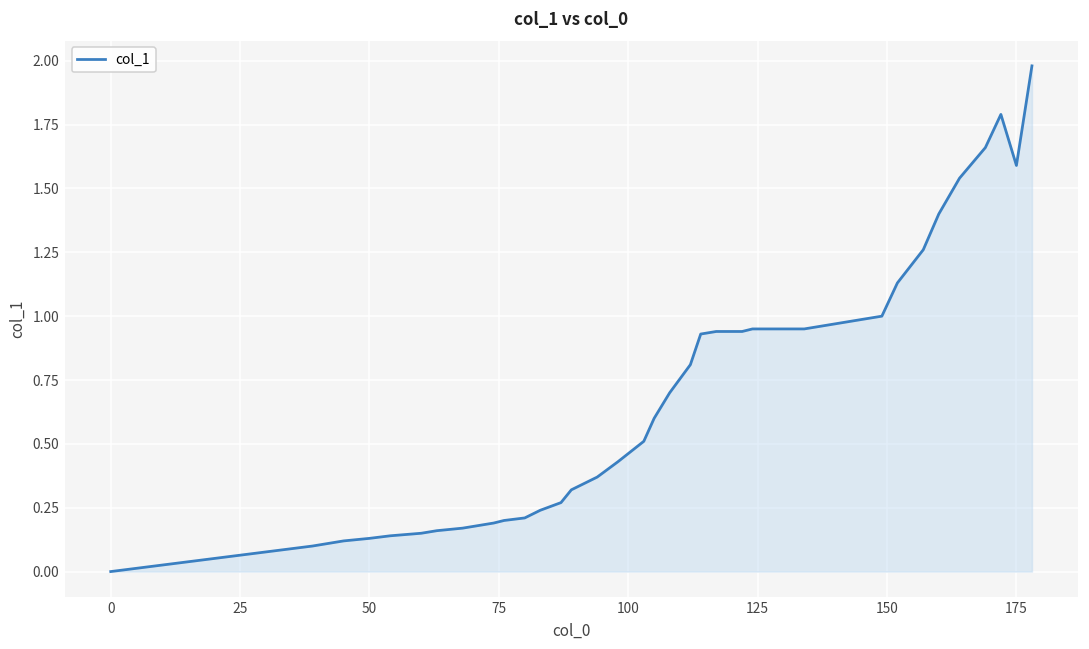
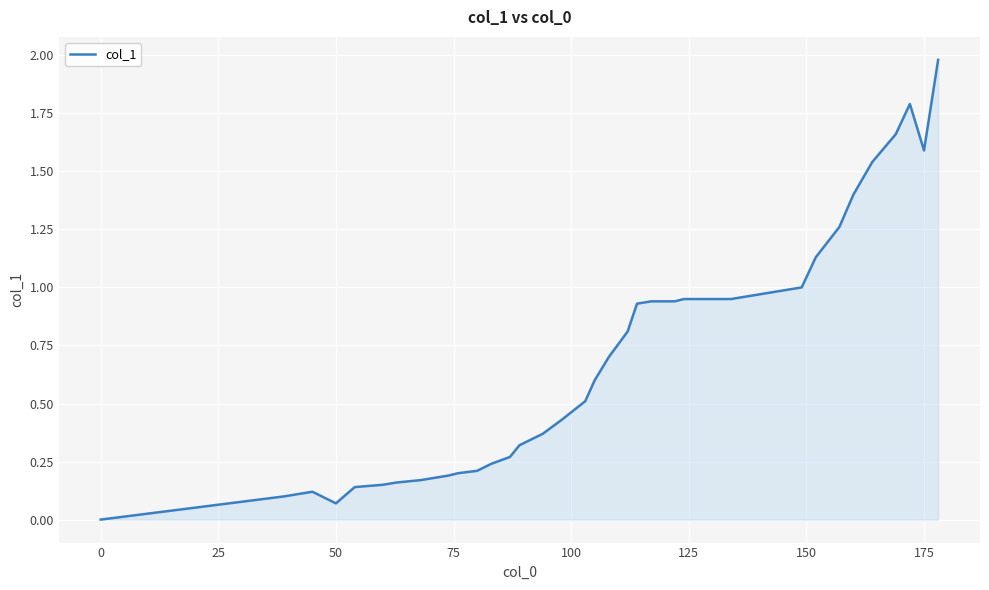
  {
    "0": 0.00,
-   "50": 0.13,
+   "50": 0.07,
    "175": 1.59
  }
